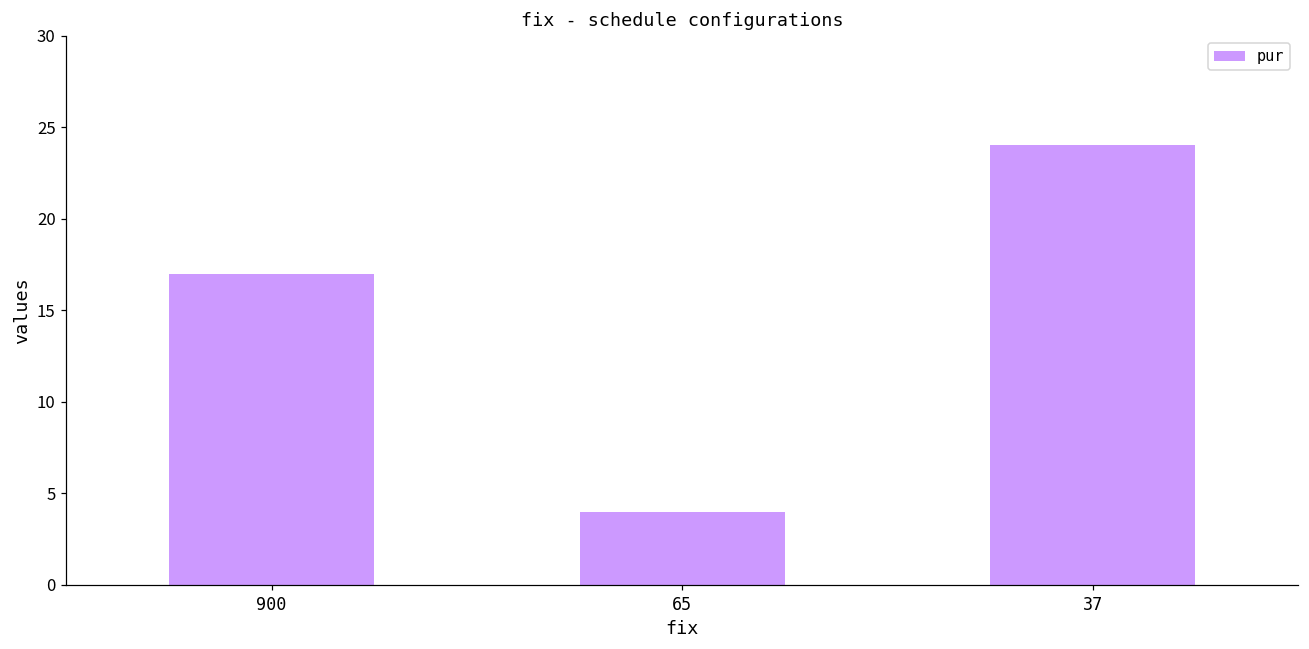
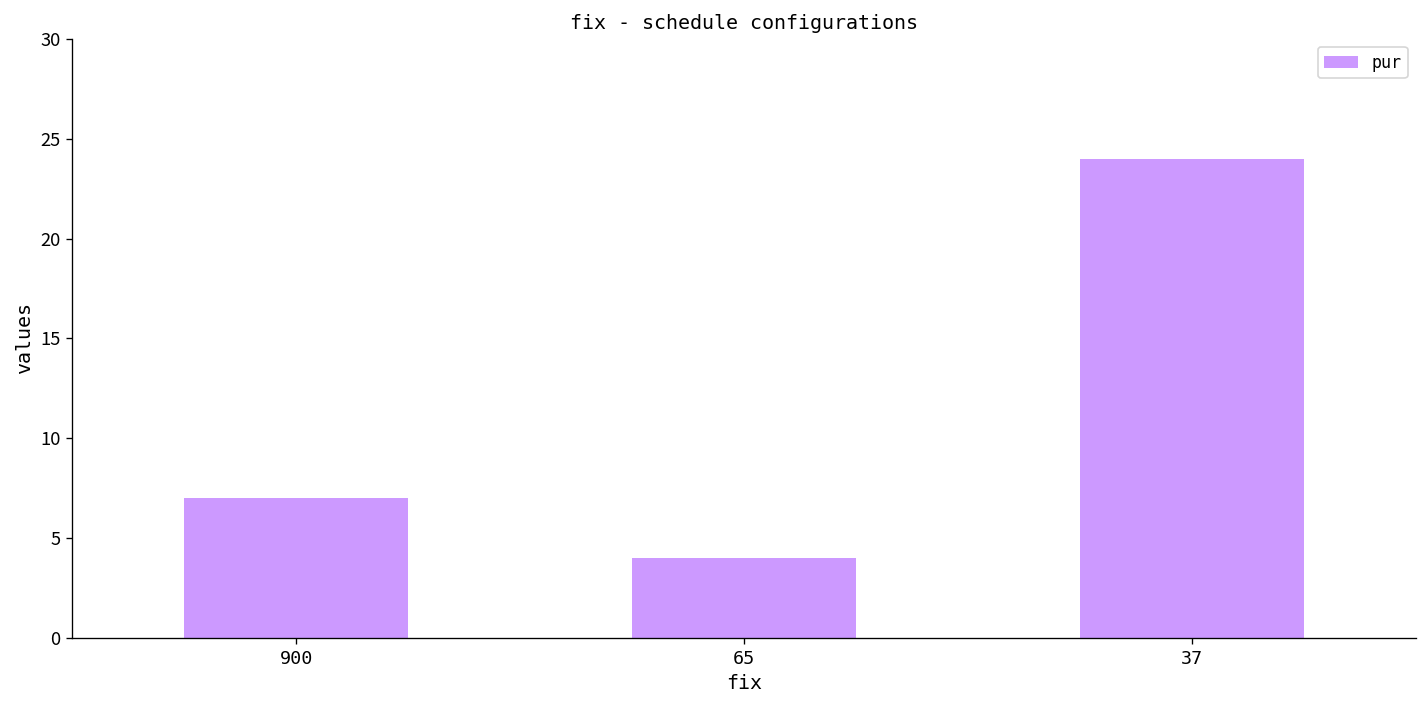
  {
-   "900": 17,
+   "900": 7,
    "65": 4,
    "37": 24
  }
